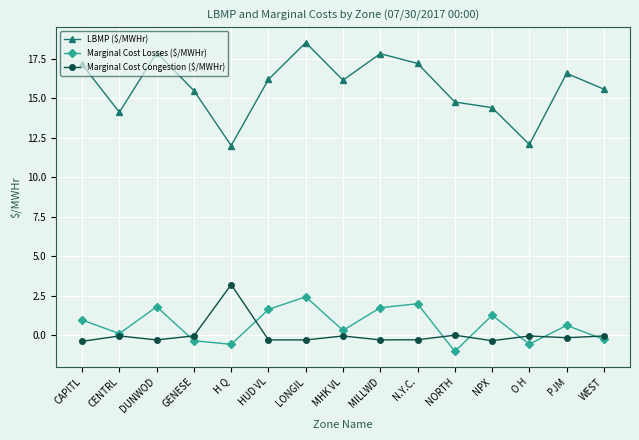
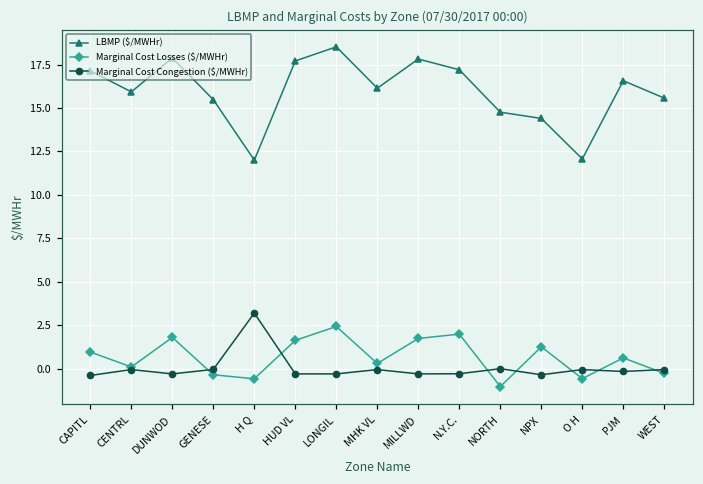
  {
    "LBMP ($/MWHr)": {
-     "CENTRL": 14.1,
+     "CENTRL": 15.9,
      "GENESE": 15.5,
      "H Q": 12.0,
-     "HUD VL": 16.2,
+     "HUD VL": 17.7,
      "LONGIL": 18.5,
      "MHK VL": 16.1,
      "MILLWD": 17.8,
      "N.Y.C.": 17.2,
      "NORTH": 14.8,
      "NPX": 14.4,
      "O H": 12.1,
      "PJM": 16.6,
      "WEST": 15.6
    },
    "Marginal Cost Losses ($/MWHr)": {
      "CAPITL": 1.0,
      "DUNWOD": 1.8,
      "GENESE": -0.4,
      "H Q": -0.6,
      "HUD VL": 1.6,
      "LONGIL": 2.4,
      "MHK VL": 0.3,
      "MILLWD": 1.7,
      "N.Y.C.": 2.0,
      "NORTH": -1.0,
      "NPX": 1.3,
      "O H": -0.6,
      "PJM": 0.6,
      "WEST": -0.3
    },
    "Marginal Cost Congestion ($/MWHr)": {
      "CAPITL": -0.4,
      "DUNWOD": -0.3,
      "GENESE": 0.0,
      "H Q": 3.2,
      "HUD VL": -0.3,
      "LONGIL": -0.3,
      "MHK VL": -0.1,
      "MILLWD": -0.3,
      "N.Y.C.": -0.3,
      "NORTH": 0.0,
      "NPX": -0.4,
      "O H": -0.1,
      "PJM": -0.2,
      "WEST": -0.1
    }
  }
